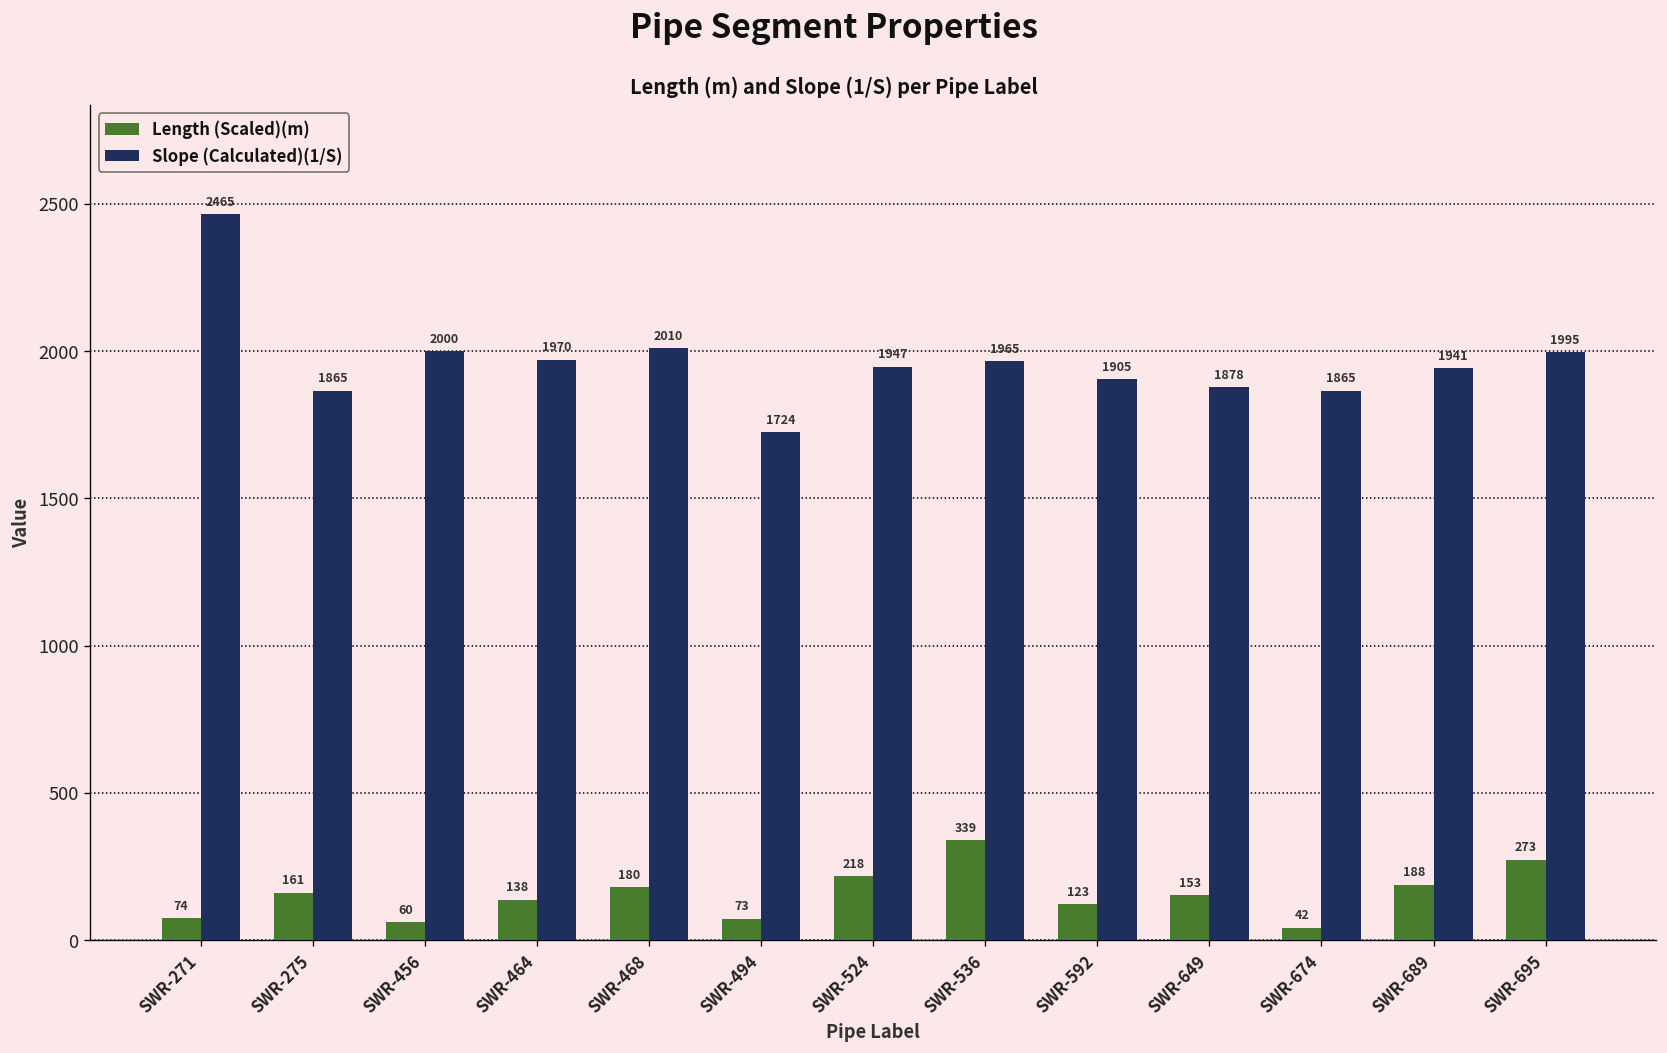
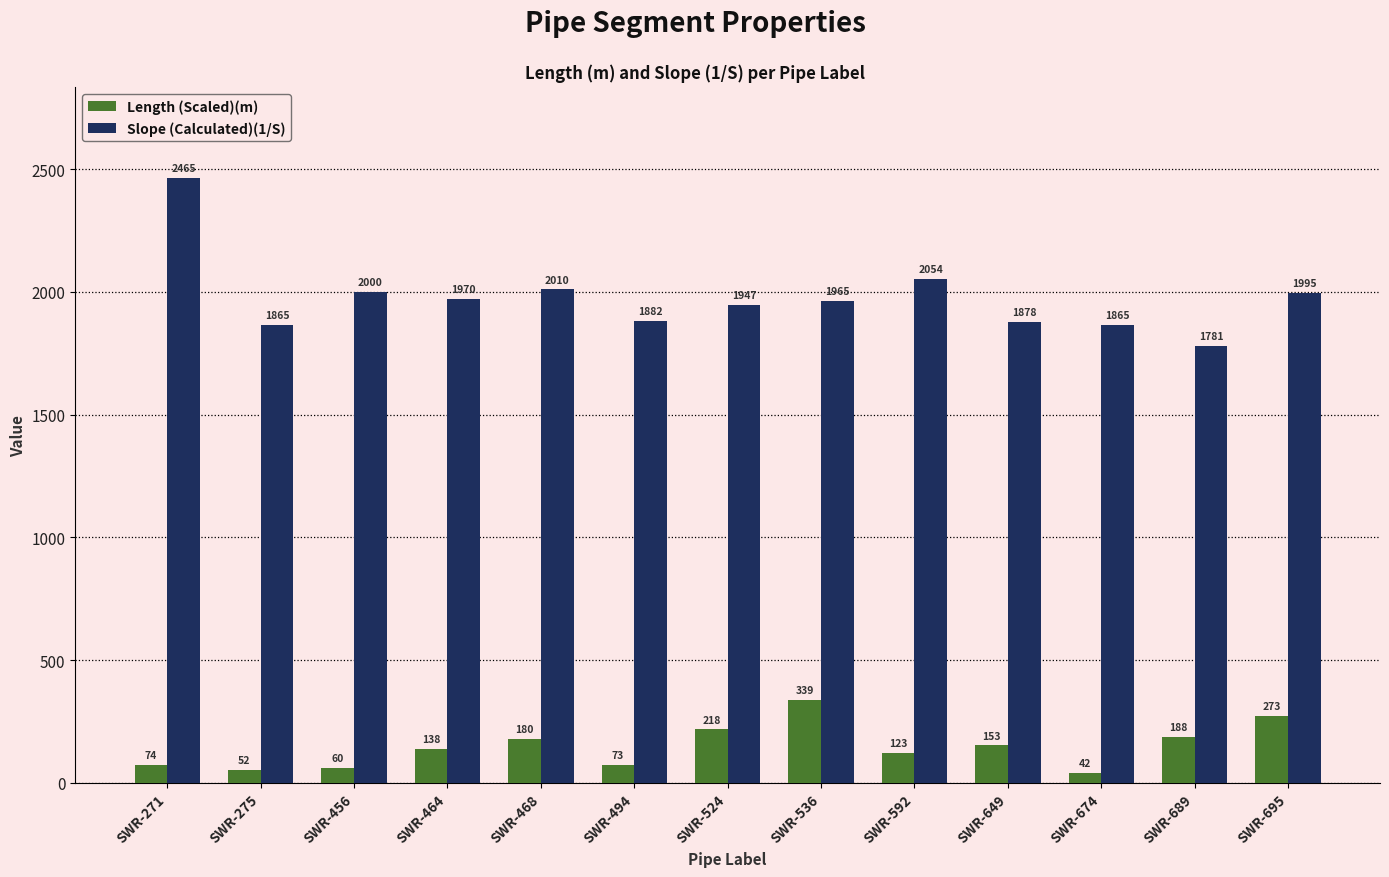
  {
    "Length (Scaled)(m)": {
      "SWR-271": 74,
-     "SWR-275": 161,
+     "SWR-275": 52,
      "SWR-456": 60,
      "SWR-464": 138,
      "SWR-468": 180,
      "SWR-494": 73,
      "SWR-524": 218,
      "SWR-536": 339,
      "SWR-592": 123,
      "SWR-649": 153,
      "SWR-674": 42,
      "SWR-689": 188,
      "SWR-695": 273
    },
    "Slope (Calculated)(1/S)": {
      "SWR-271": 2465,
      "SWR-275": 1865,
      "SWR-456": 2000,
      "SWR-464": 1970,
      "SWR-468": 2010,
-     "SWR-494": 1724,
+     "SWR-494": 1882,
      "SWR-524": 1947,
      "SWR-536": 1965,
-     "SWR-592": 1905,
+     "SWR-592": 2054,
      "SWR-649": 1878,
      "SWR-674": 1865,
-     "SWR-689": 1941,
+     "SWR-689": 1781,
      "SWR-695": 1995
    }
  }
